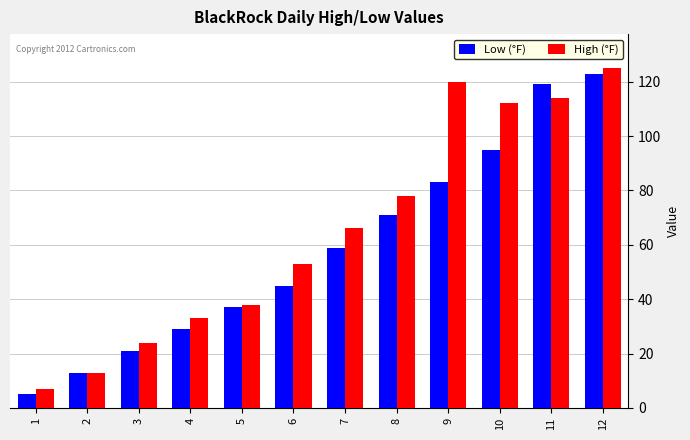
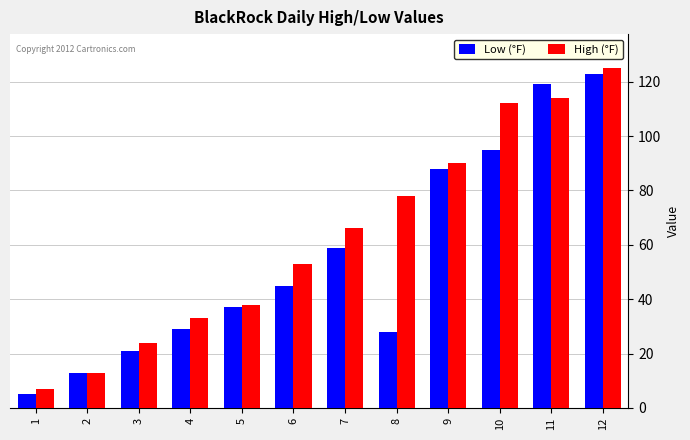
  {
    "Low (°F)": {
      "1": 5,
      "2": 13,
      "3": 21,
      "4": 29,
      "5": 37,
      "6": 45,
      "7": 59,
-     "8": 71,
-     "9": 83,
+     "8": 28,
+     "9": 88,
      "10": 95,
      "11": 119,
      "12": 123
    },
    "High (°F)": {
      "1": 7,
      "2": 13,
      "3": 24,
      "4": 33,
      "5": 38,
      "6": 53,
      "7": 66,
      "8": 78,
-     "9": 120,
+     "9": 90,
      "10": 112,
      "11": 114,
      "12": 125
    }
  }
